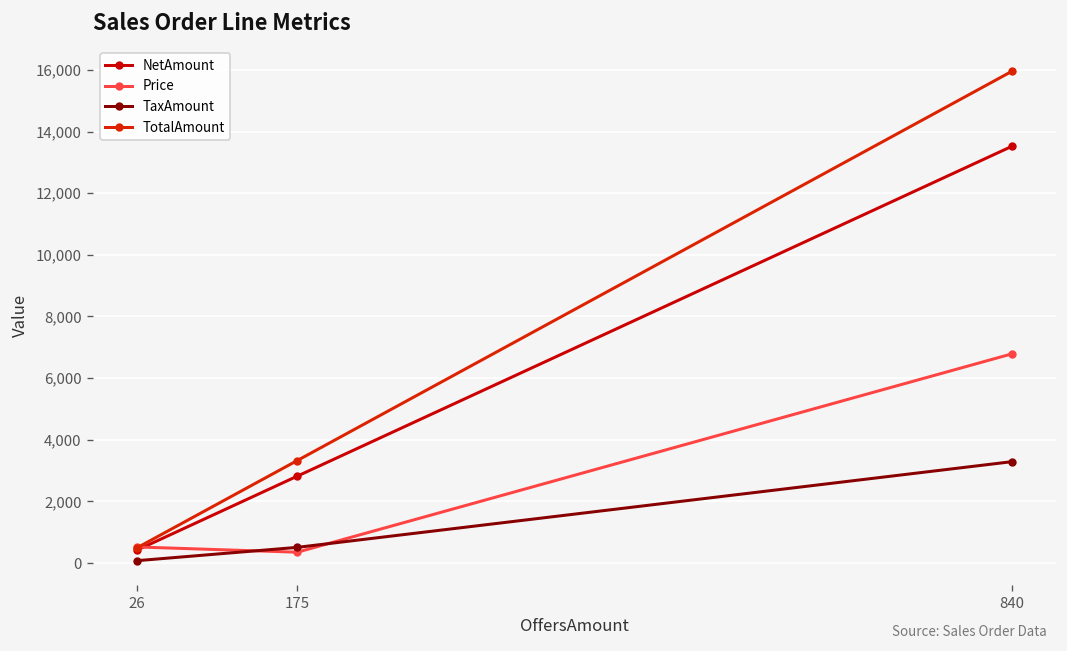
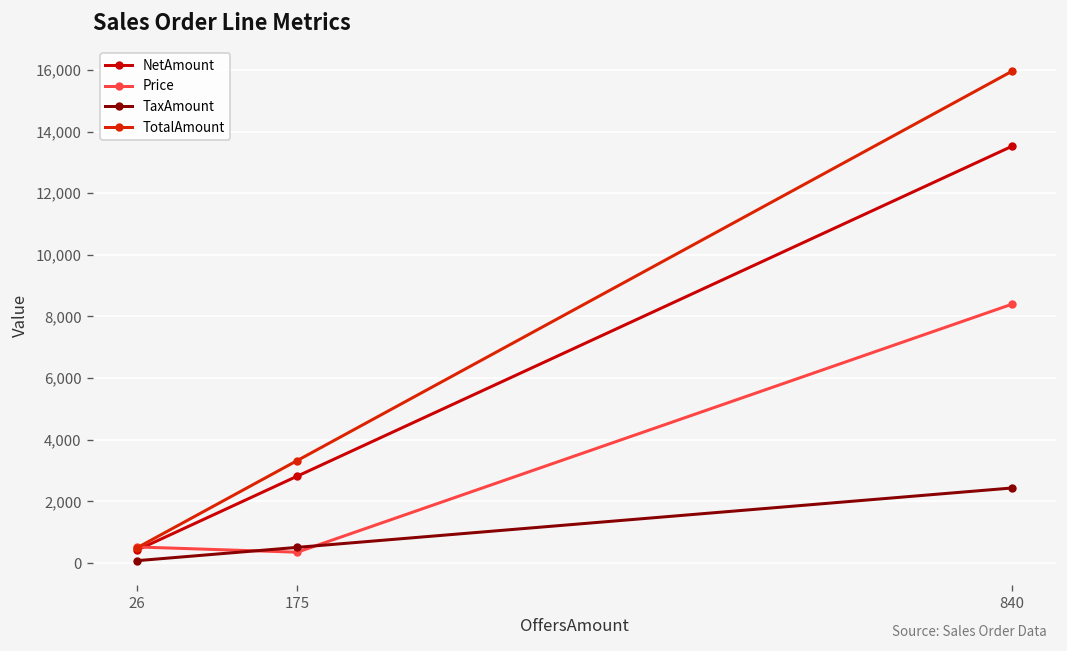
  {
    "Price": {
      "175": "400",
-     "840": "6,800"
+     "840": "8,400"
    },
    "TaxAmount": {
      "26": "100",
      "175": "500",
-     "840": "3,300"
+     "840": "2,400"
    }
  }
